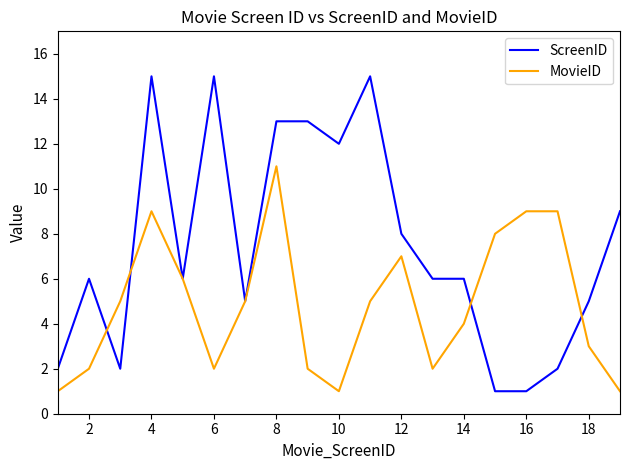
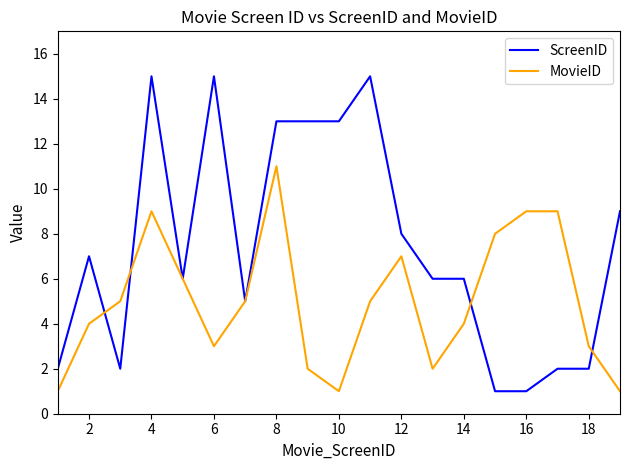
  {
    "ScreenID": {
-     "2": 6,
+     "2": 7,
      "4": 15,
      "6": 15,
      "8": 13,
-     "10": 12,
+     "10": 13,
      "12": 8,
      "14": 6,
      "16": 1,
-     "18": 5
+     "18": 2
    },
    "MovieID": {
-     "2": 2,
+     "2": 4,
      "4": 9,
-     "6": 2,
+     "6": 3,
      "8": 11,
      "10": 1,
      "12": 7,
      "14": 4,
      "16": 9,
      "18": 3
    }
  }
